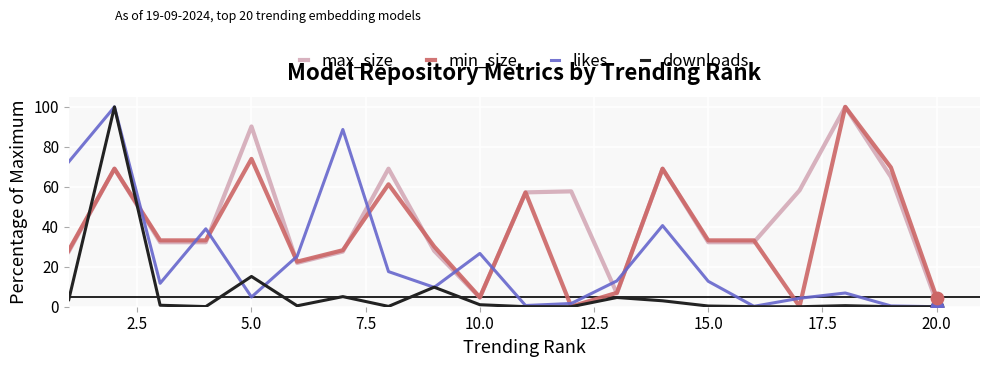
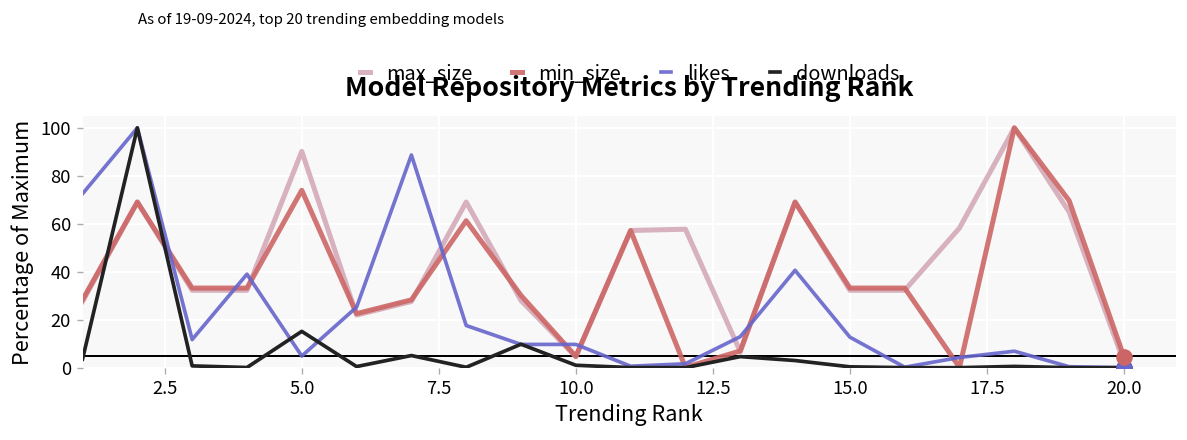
  {
    "max_size": {
      "5.0": 90,
      "20.0": 2
    },
    "likes": {
      "5.0": 5,
-     "10.0": 27,
+     "10.0": 10,
      "15.0": 13
    }
  }
